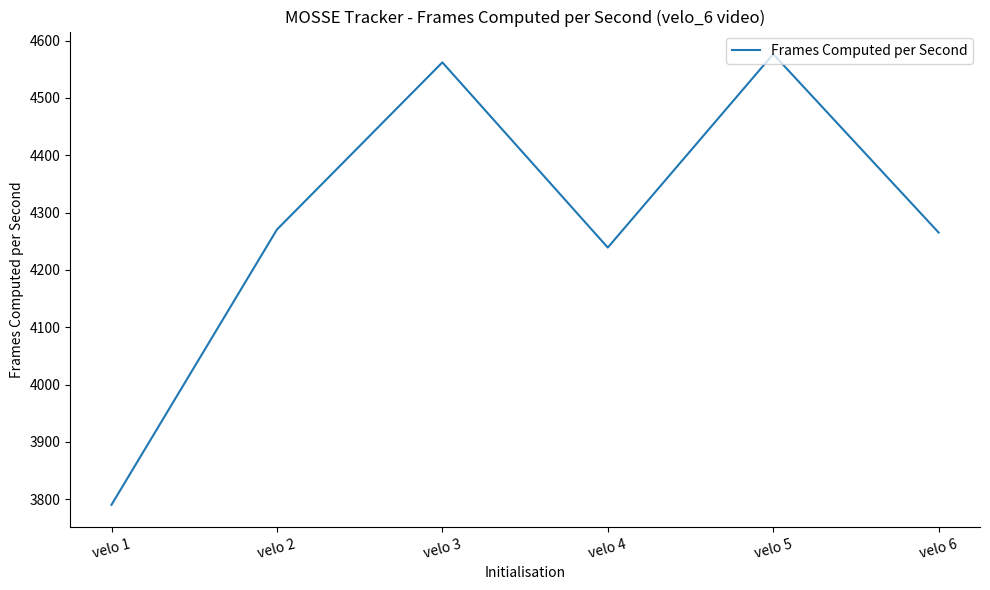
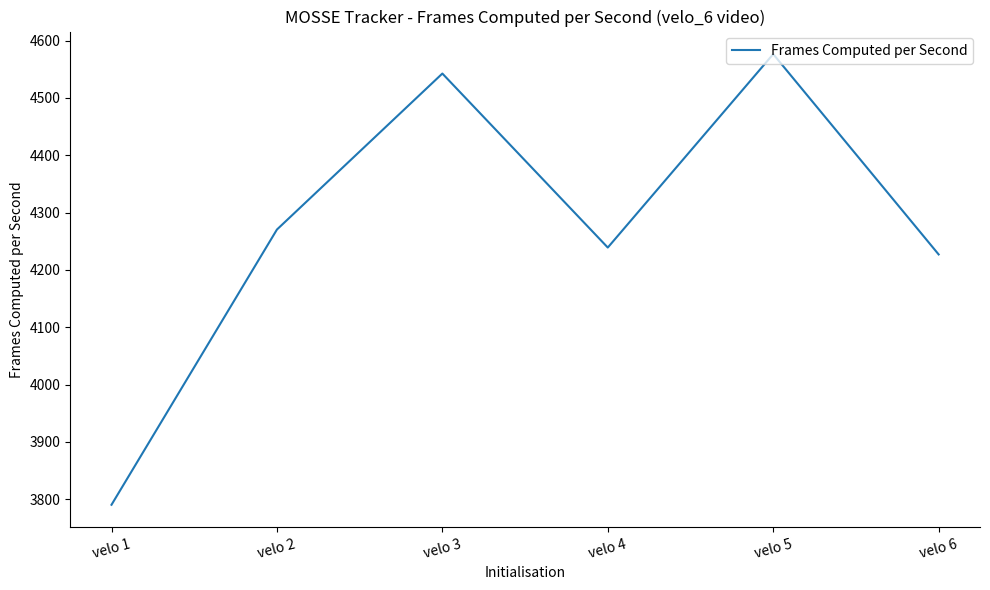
  {
    "velo 1": 3790,
    "velo 2": 4270,
-   "velo 3": 4560,
+   "velo 3": 4540,
    "velo 4": 4240,
-   "velo 6": 4270
+   "velo 6": 4230
  }
